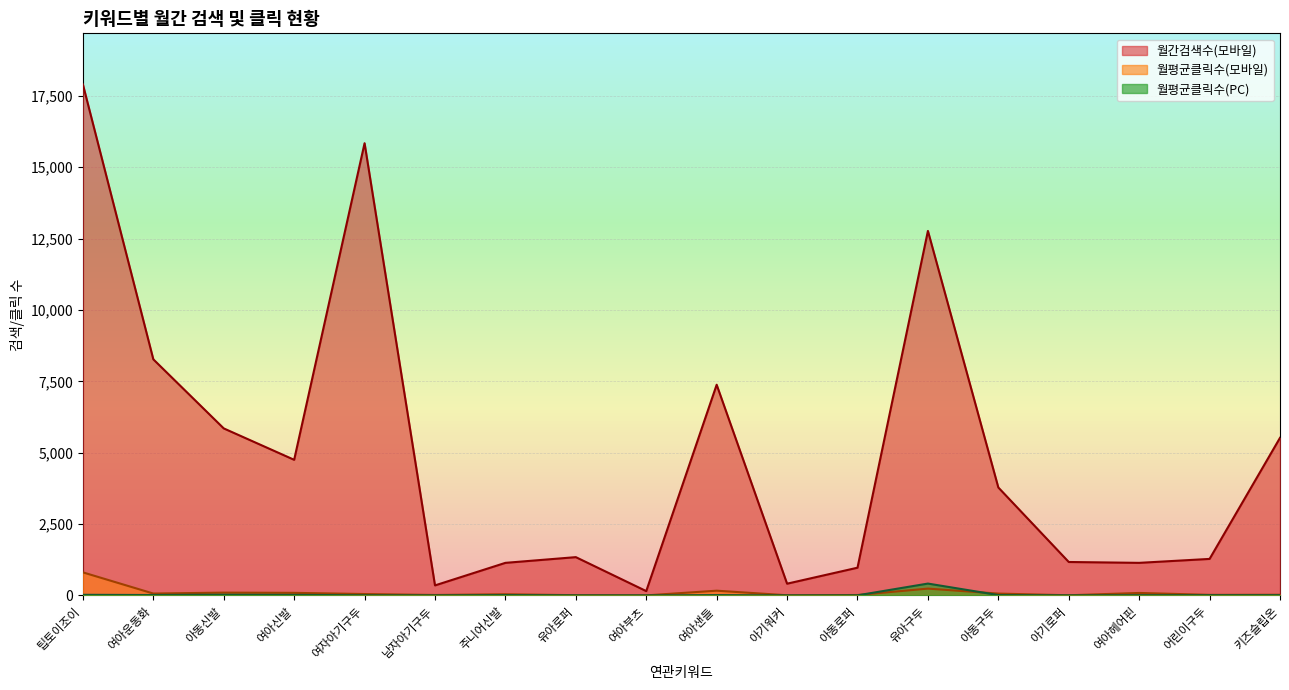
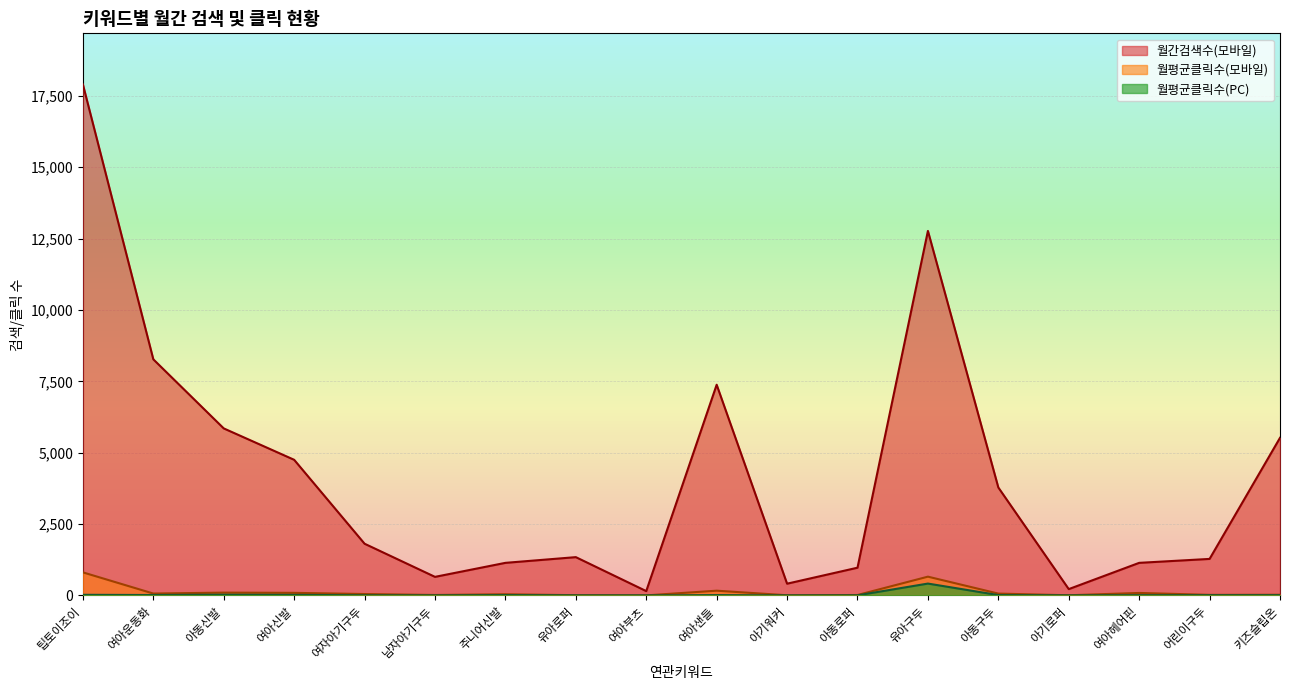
  {
    "월간검색수(모바일)": {
      "팁토이조이": "17,900",
      "여아운동화": "8,300",
      "아동신발": "5,900",
      "여아신발": "4,800",
-     "여자아기구두": "15,800",
-     "남자아기구두": "400",
+     "여자아기구두": "1,800",
+     "남자아기구두": "600",
      "주니어신발": "1,100",
      "유아로퍼": "1,300",
      "여아부츠": "200",
      "여아샌들": "7,400",
      "아기워커": "400",
      "아동로퍼": "1,000",
      "유아구두": "12,800",
      "아동구두": "3,800",
-     "아기로퍼": "1,200",
+     "아기로퍼": "200",
      "여아헤어핀": "1,100",
      "어린이구두": "1,300",
      "키즈슬립온": "5,500"
    },
    "월평균클릭수(모바일)": {
      "팁토이조이": "800",
      "여아샌들": "200",
-     "유아구두": "200"
+     "유아구두": "700"
    },
    "월평균클릭수(PC)": {
      "팁토이조이": "0",
      "여아샌들": "0",
      "유아구두": "400"
    }
  }
